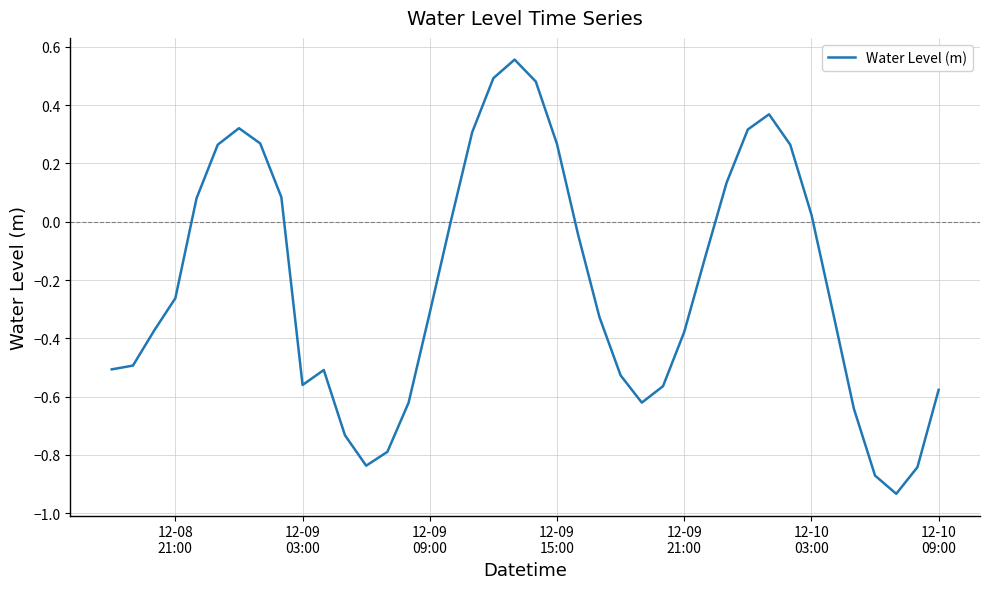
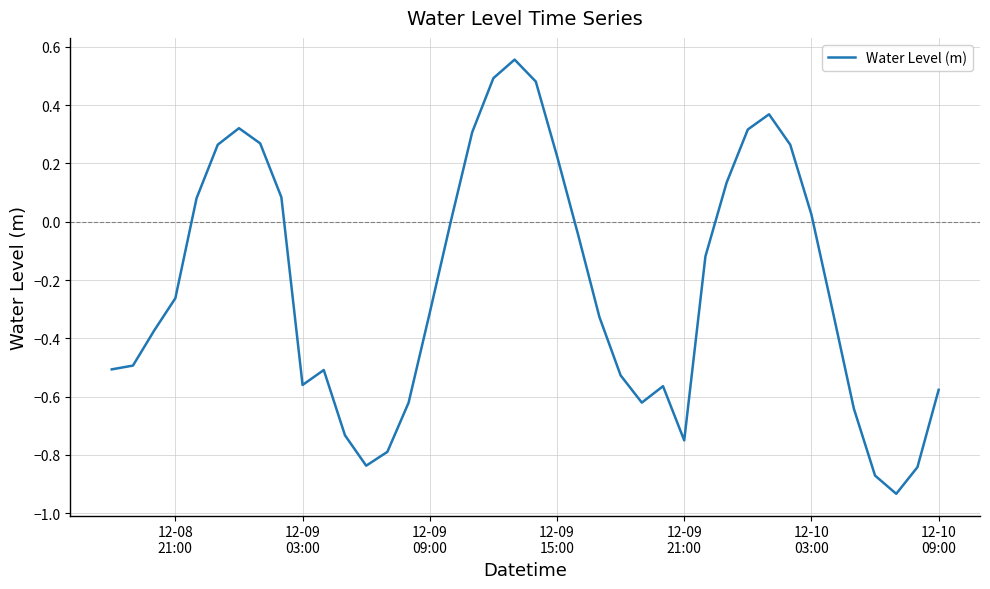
  {
    "12-08 21:00": -0.26,
    "12-09 03:00": -0.56,
    "12-09 09:00": -0.31,
-   "12-09 15:00": 0.27,
-   "12-09 21:00": -0.38,
+   "12-09 15:00": 0.23,
+   "12-09 21:00": -0.75,
    "12-10 03:00": 0.02,
    "12-10 09:00": -0.58
  }
